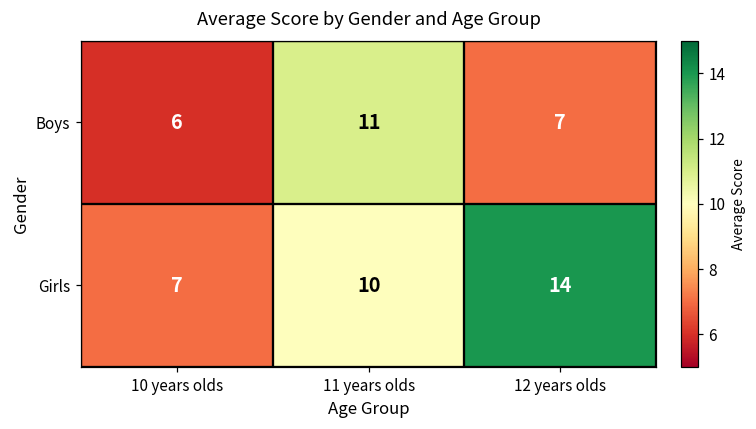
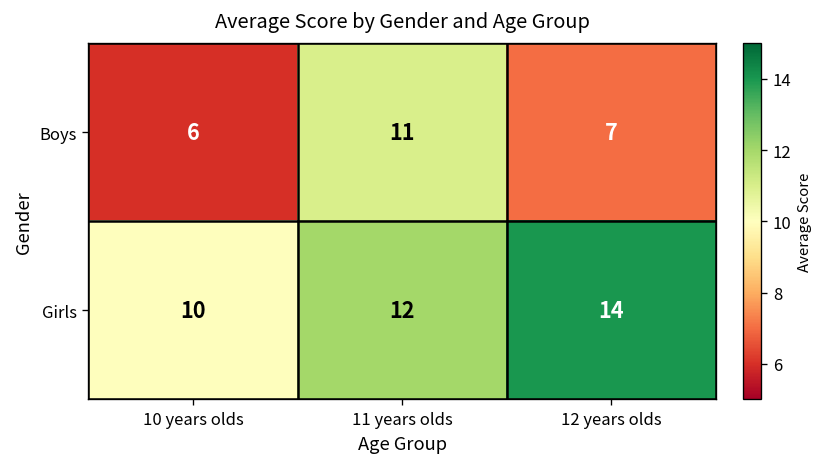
  {
    "Boys": {
      "10 years olds": 6,
      "11 years olds": 11,
      "12 years olds": 7
    },
    "Girls": {
-     "10 years olds": 7,
-     "11 years olds": 10,
+     "10 years olds": 10,
+     "11 years olds": 12,
      "12 years olds": 14
    }
  }
